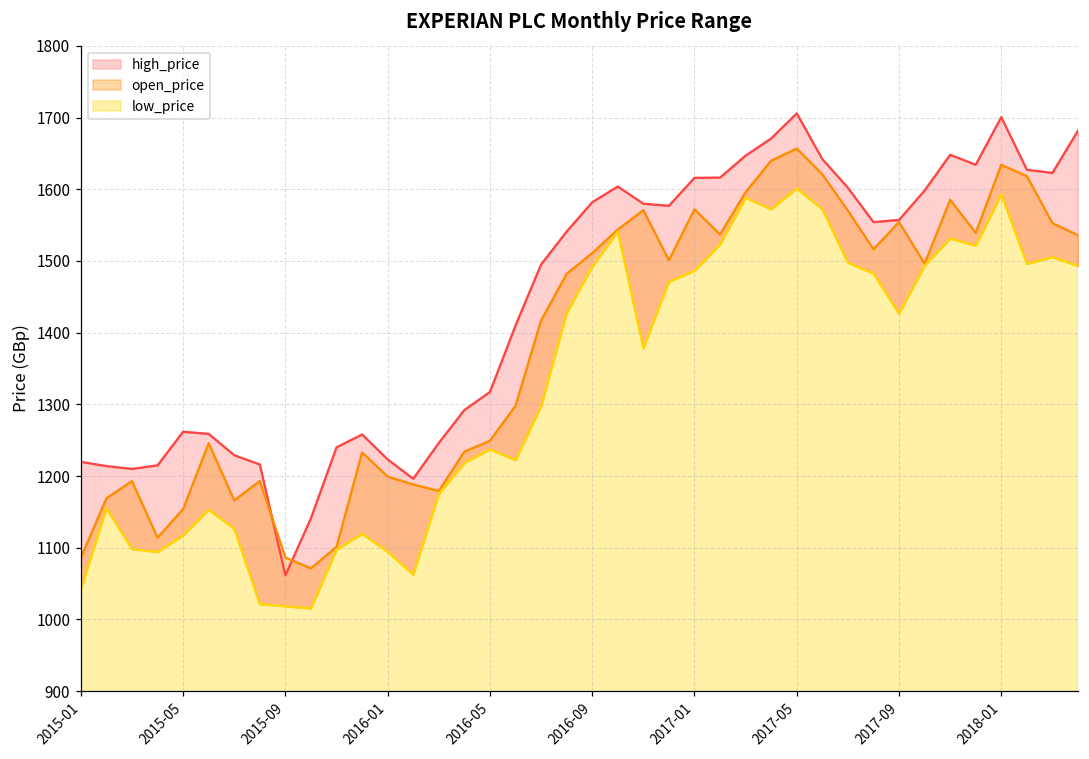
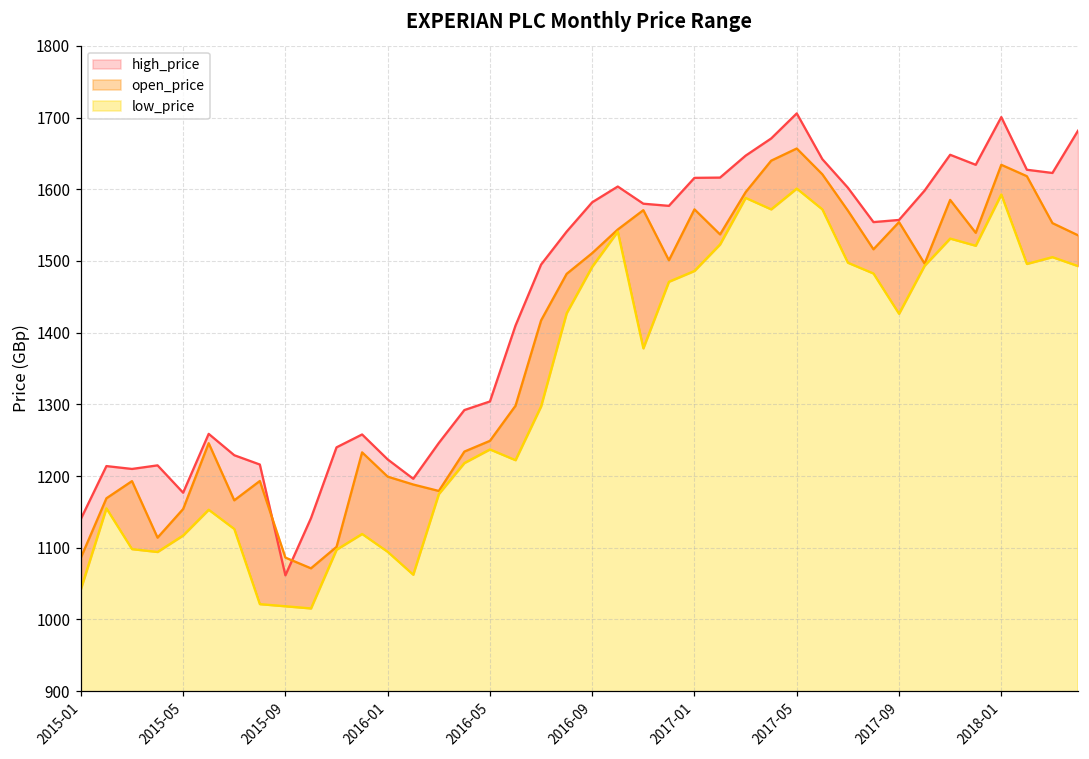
  {
    "high_price": {
-     "2015-01": 1220,
-     "2015-05": 1260,
+     "2015-01": 1140,
+     "2015-05": 1180,
      "2015-09": 1060,
      "2016-01": 1220,
-     "2016-05": 1320,
+     "2016-05": 1300,
      "2016-09": 1580,
      "2017-01": 1620,
      "2017-05": 1710,
      "2018-01": 1700
    }
  }
